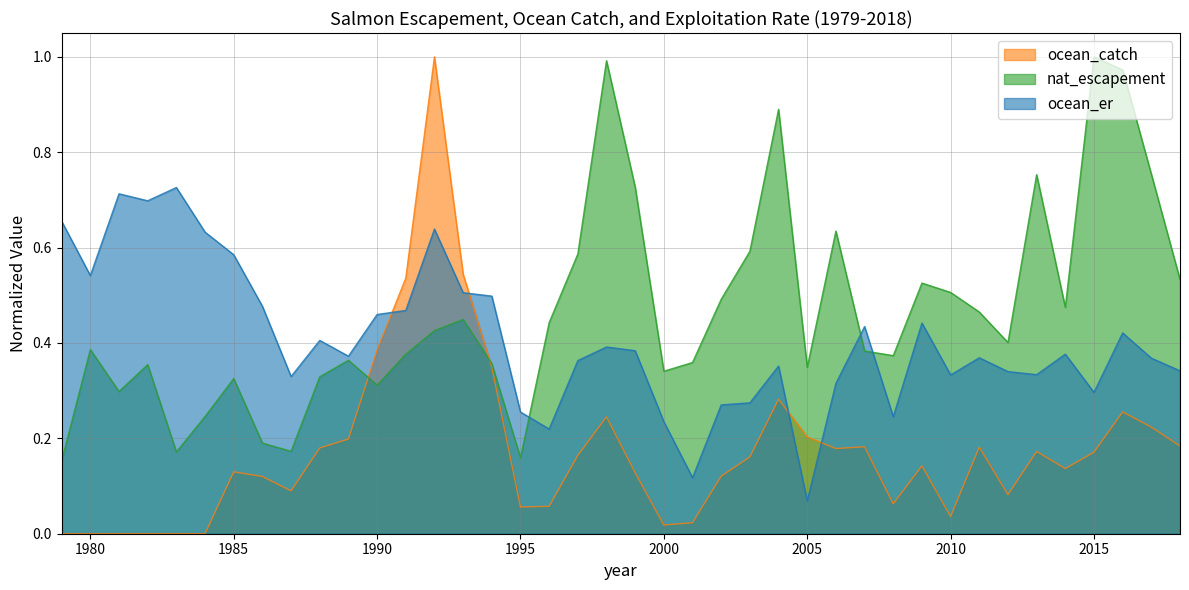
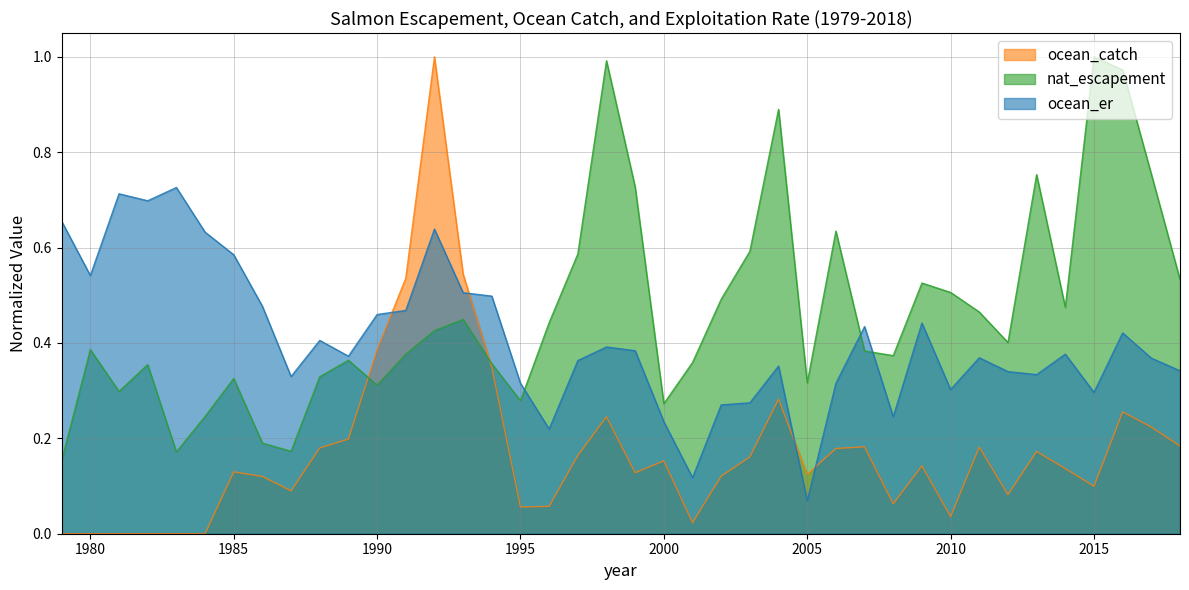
  {
    "ocean_catch": {
      "1980": 0.00,
      "1985": 0.13,
      "1990": 0.39,
      "1995": 0.06,
-     "2000": 0.02,
-     "2005": 0.20,
+     "2000": 0.15,
+     "2005": 0.12,
      "2010": 0.04,
-     "2015": 0.17
+     "2015": 0.10
    },
    "nat_escapement": {
      "1980": 0.39,
      "1985": 0.33,
      "1990": 0.31,
-     "1995": 0.16,
-     "2000": 0.34,
-     "2005": 0.35,
+     "1995": 0.28,
+     "2000": 0.27,
+     "2005": 0.32,
      "2010": 0.51
    },
    "ocean_er": {
      "1980": 0.54,
      "1985": 0.59,
      "1990": 0.46,
-     "1995": 0.26,
+     "1995": 0.32,
      "2000": 0.23,
      "2005": 0.07,
-     "2010": 0.33,
+     "2010": 0.30,
      "2015": 0.30
    }
  }
